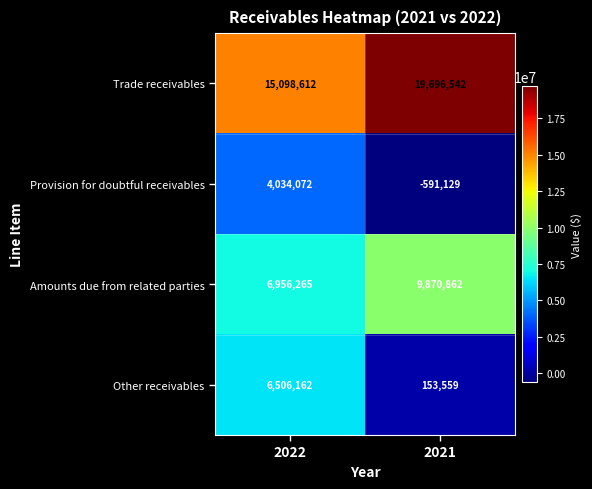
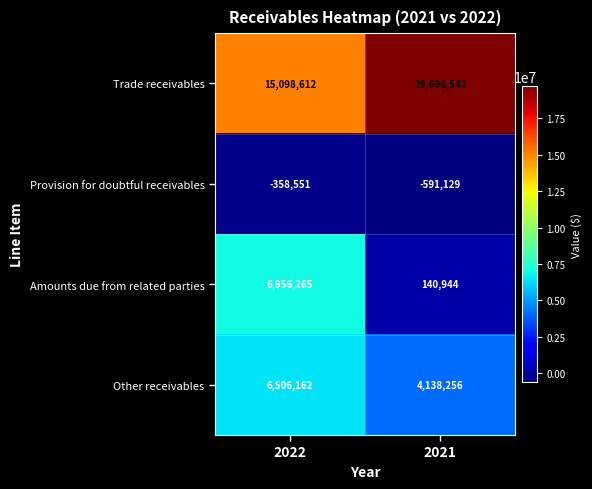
  {
    "Trade receivables": {
      "2022": "15,098,612",
      "2021": "19,696,542"
    },
    "Provision for doubtful receivables": {
-     "2022": "4,034,072",
+     "2022": "-358,551",
      "2021": "-591,129"
    },
    "Amounts due from related parties": {
      "2022": "6,956,265",
-     "2021": "9,870,862"
+     "2021": "140,944"
    },
    "Other receivables": {
      "2022": "6,506,162",
-     "2021": "153,559"
+     "2021": "4,138,256"
    }
  }
